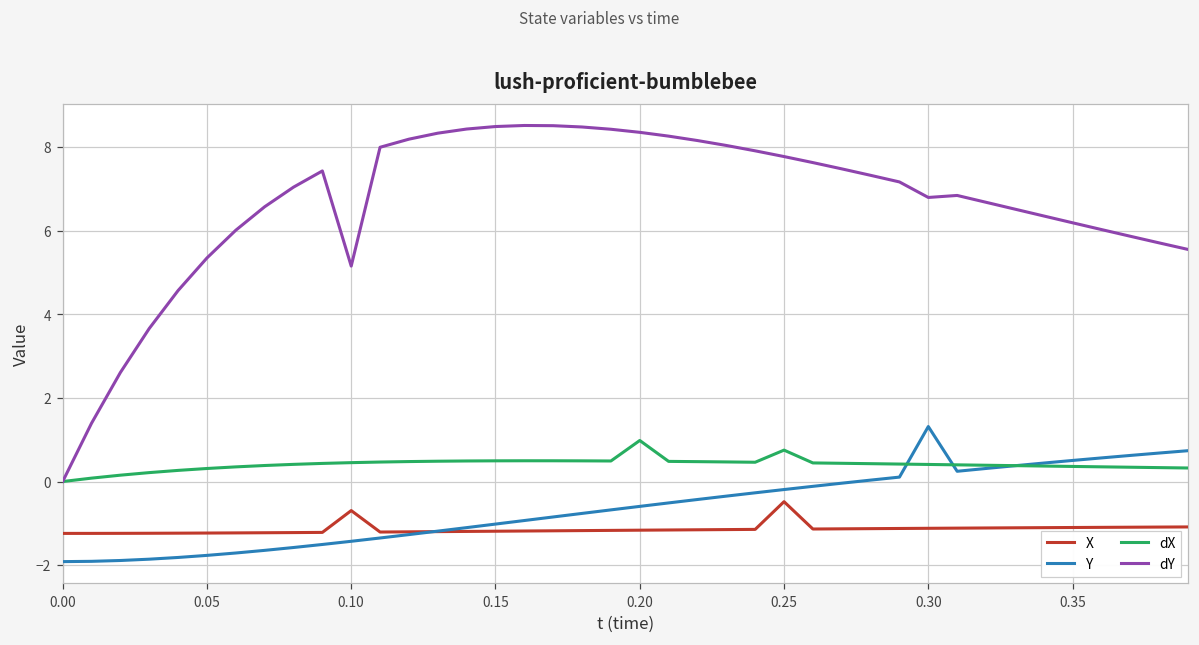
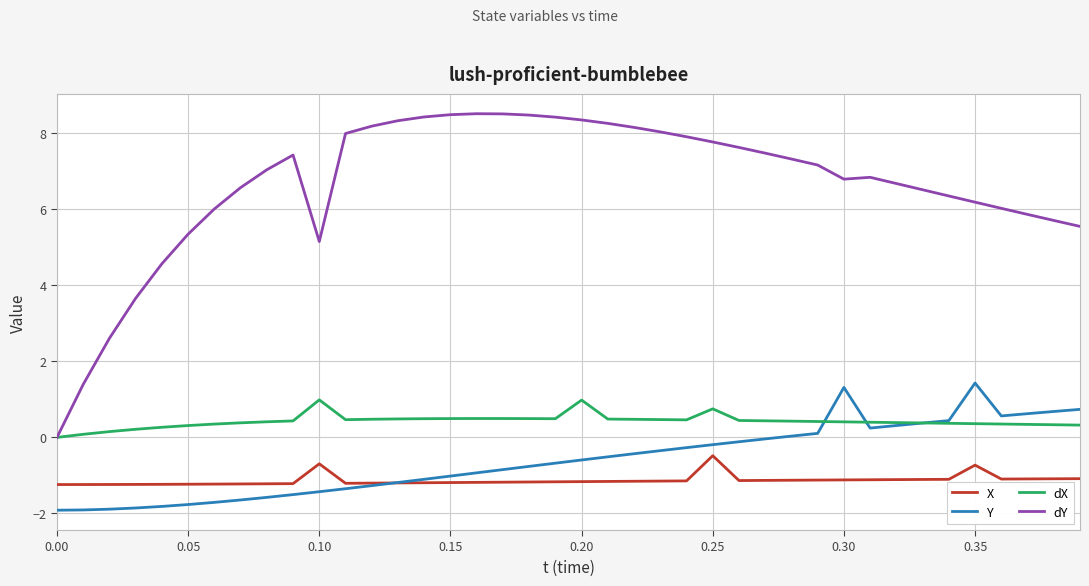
  {
    "X": {
      "0.00": -1.2,
      "0.05": -1.2,
      "0.10": -0.7,
      "0.15": -1.2,
      "0.20": -1.2,
      "0.25": -0.5,
      "0.30": -1.1,
-     "0.35": -1.1
+     "0.35": -0.7
    },
    "Y": {
      "0.00": -1.9,
      "0.05": -1.8,
      "0.10": -1.4,
      "0.15": -1.0,
      "0.20": -0.6,
      "0.25": -0.2,
      "0.30": 1.3,
-     "0.35": 0.5
+     "0.35": 1.4
    },
    "dX": {
      "0.05": 0.3,
-     "0.10": 0.5,
+     "0.10": 1.0,
      "0.15": 0.5,
      "0.20": 1.0,
      "0.25": 0.8,
      "0.30": 0.4,
      "0.35": 0.4
    },
    "dY": {
      "0.05": 5.3,
      "0.10": 5.2,
      "0.15": 8.5,
      "0.20": 8.4,
      "0.25": 7.8,
      "0.30": 6.8,
      "0.35": 6.2
    }
  }
